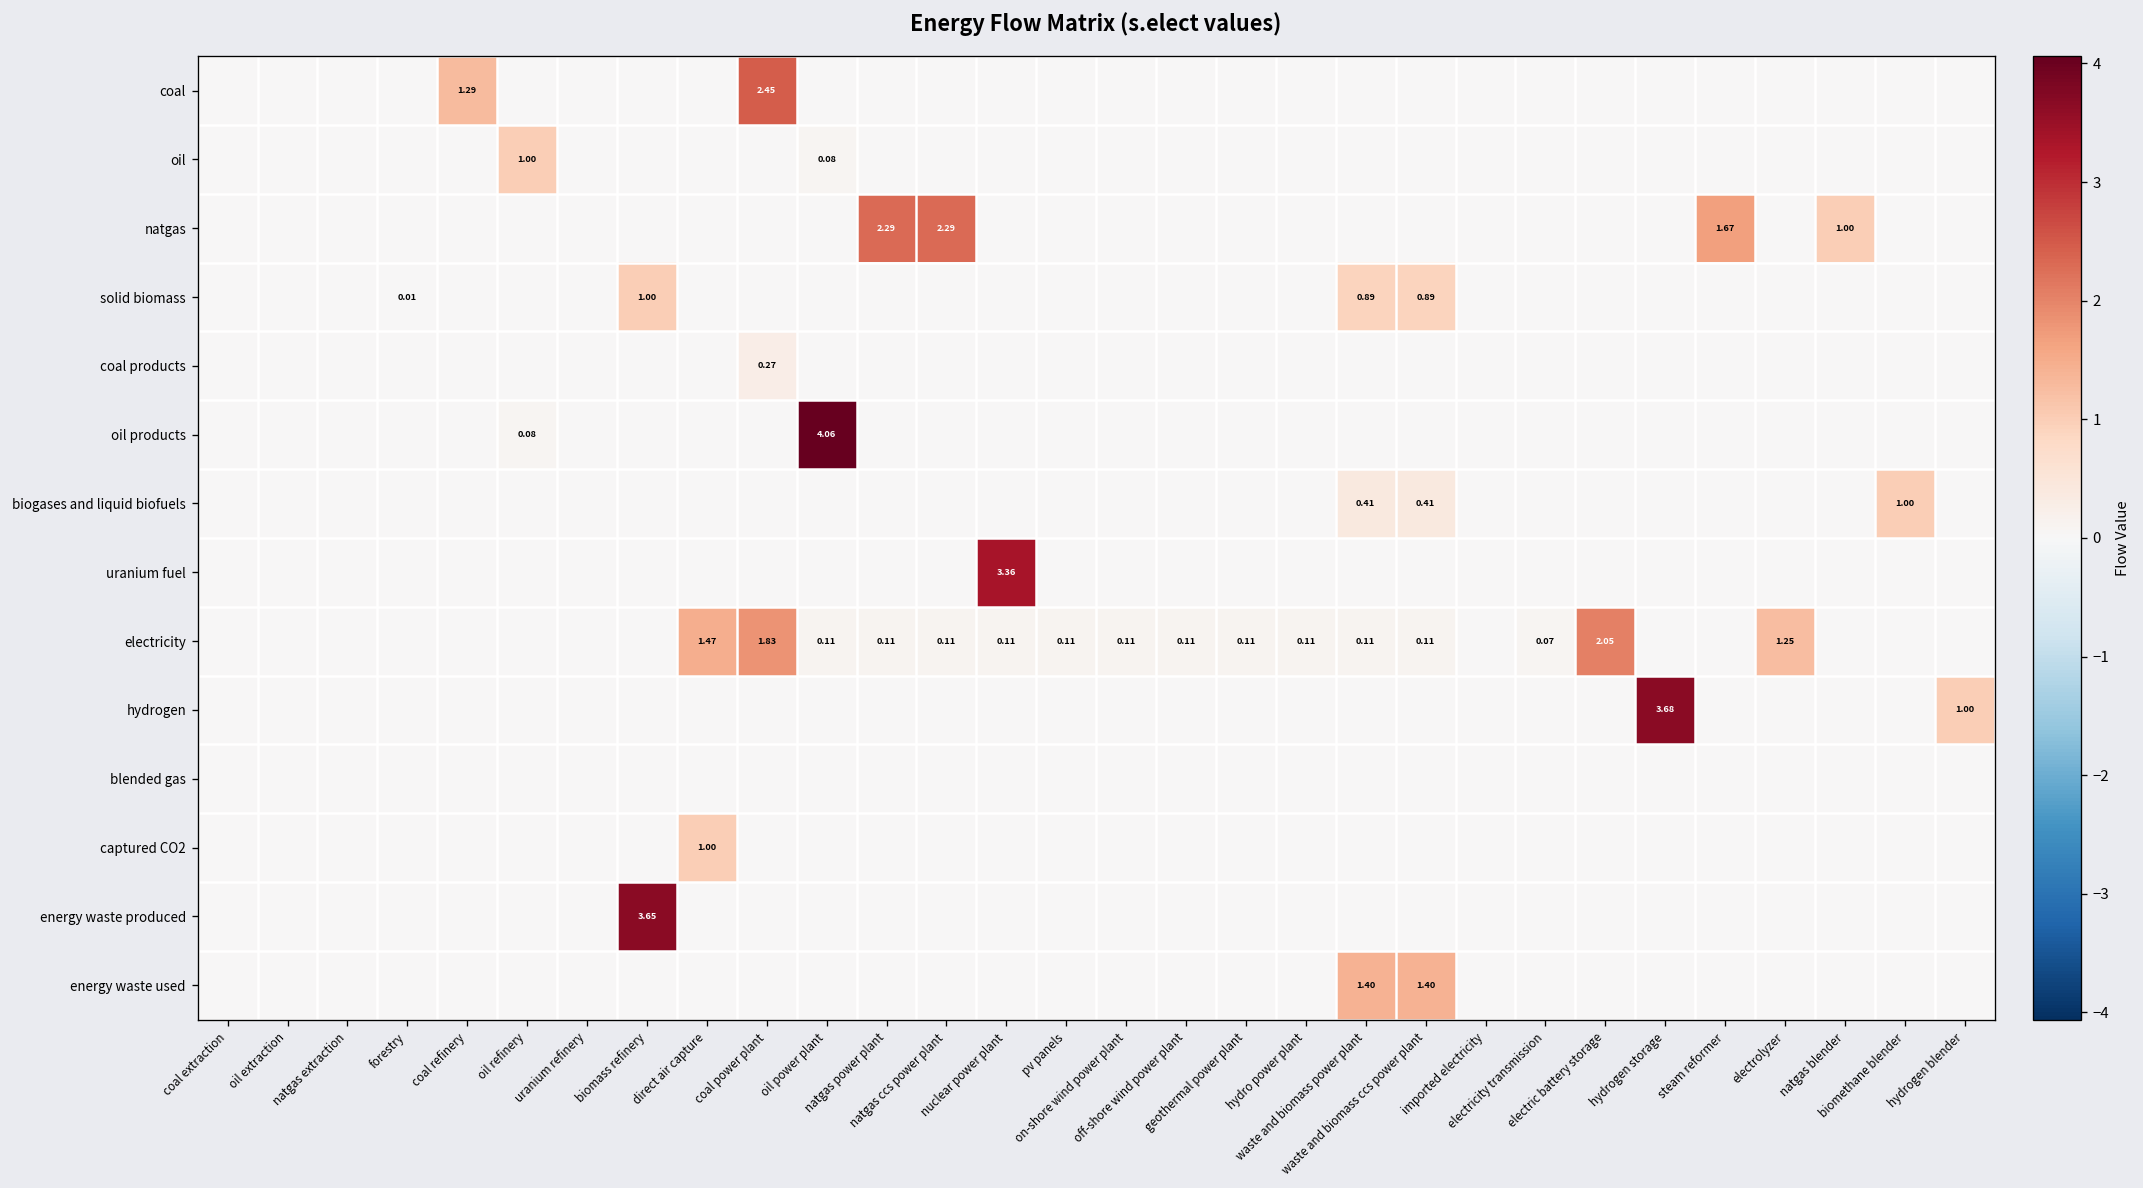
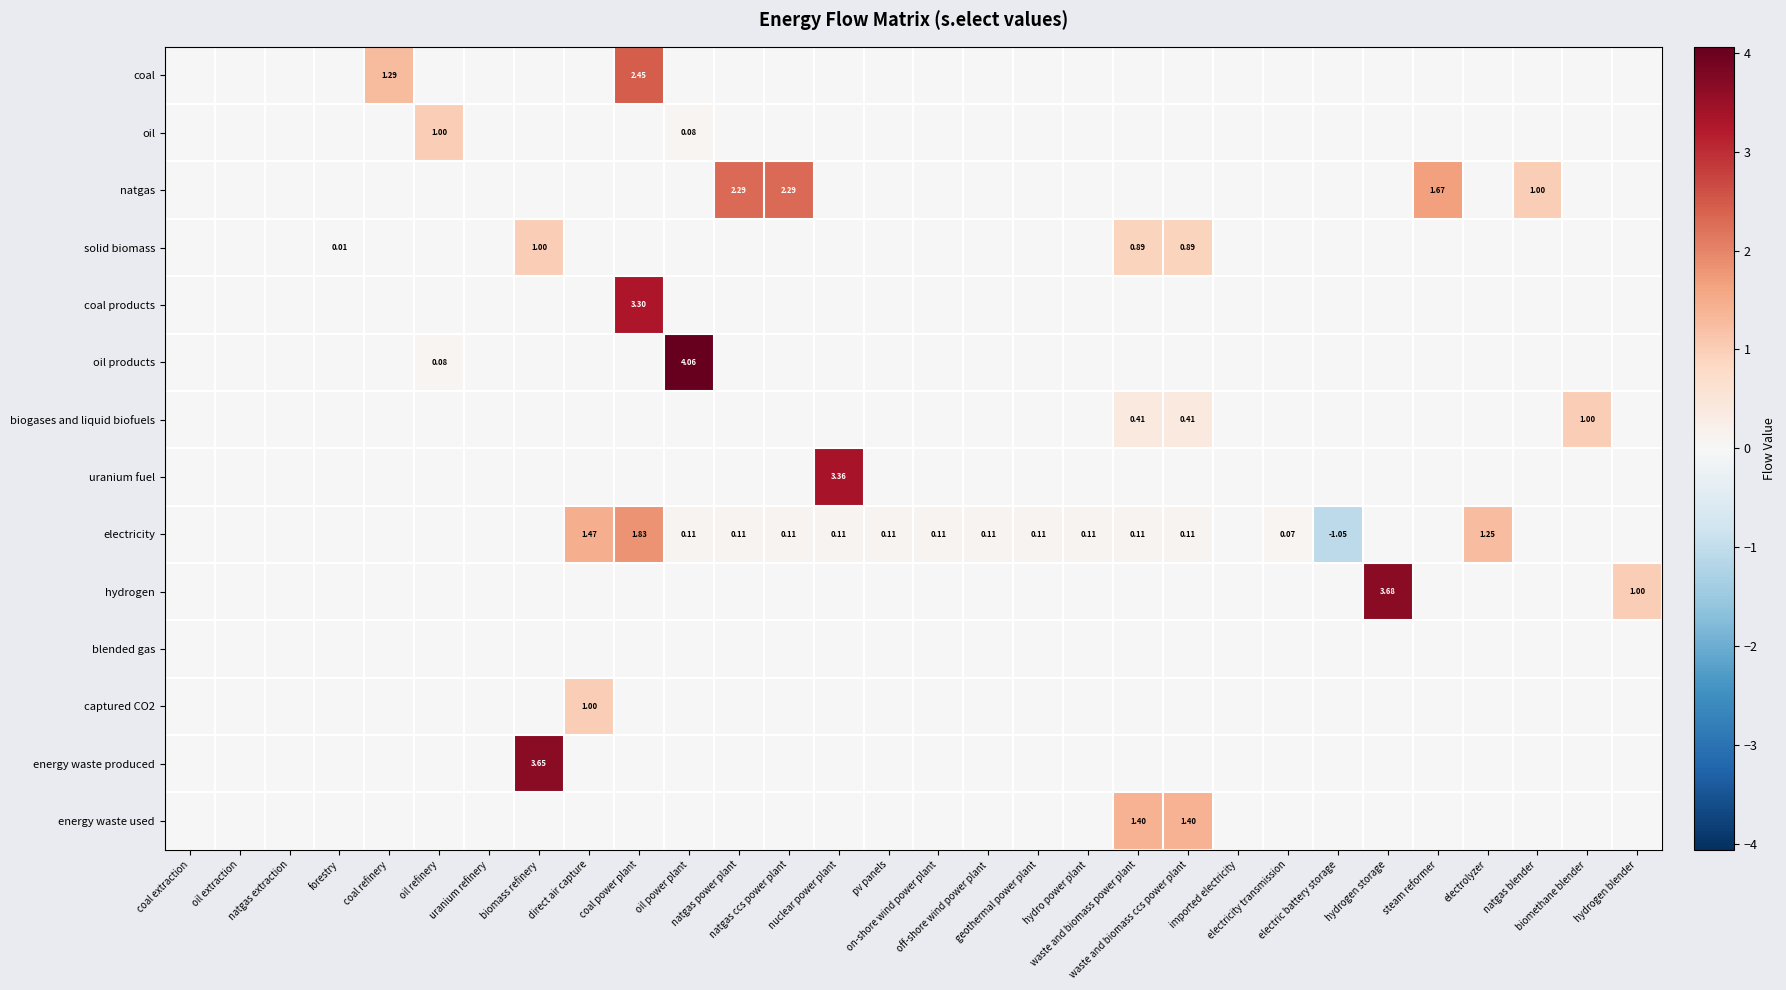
  {
    "coal": {
      "coal refinery": 1.29,
      "coal power plant": 2.45
    },
    "oil": {
      "oil refinery": 1.00,
      "oil power plant": 0.08
    },
    "natgas": {
      "natgas power plant": 2.29,
      "natgas ccs power plant": 2.29,
      "steam reformer": 1.67,
      "natgas blender": 1.00
    },
    "solid biomass": {
      "forestry": 0.01,
      "biomass refinery": 1.00,
      "waste and biomass power plant": 0.89,
      "waste and biomass ccs power plant": 0.89
    },
    "coal products": {
-     "coal power plant": 0.27
+     "coal power plant": 3.30
    },
    "oil products": {
      "oil refinery": 0.08,
      "oil power plant": 4.06
    },
    "biogases and liquid biofuels": {
      "waste and biomass power plant": 0.41,
      "waste and biomass ccs power plant": 0.41,
      "biomethane blender": 1.00
    },
    "uranium fuel": {
      "nuclear power plant": 3.36
    },
    "electricity": {
      "direct air capture": 1.47,
      "coal power plant": 1.83,
      "oil power plant": 0.11,
      "natgas power plant": 0.11,
      "natgas ccs power plant": 0.11,
      "nuclear power plant": 0.11,
      "pv panels": 0.11,
      "on-shore wind power plant": 0.11,
      "off-shore wind power plant": 0.11,
      "geothermal power plant": 0.11,
      "hydro power plant": 0.11,
      "waste and biomass power plant": 0.11,
      "waste and biomass ccs power plant": 0.11,
      "electricity transmission": 0.07,
-     "electric battery storage": 2.05,
+     "electric battery storage": -1.05,
      "electrolyzer": 1.25
    },
    "hydrogen": {
      "hydrogen storage": 3.68,
      "hydrogen blender": 1.00
    },
    "captured CO2": {
      "direct air capture": 1.00
    },
    "energy waste produced": {
      "biomass refinery": 3.65
    },
    "energy waste used": {
      "waste and biomass power plant": 1.40,
      "waste and biomass ccs power plant": 1.40
    }
  }
